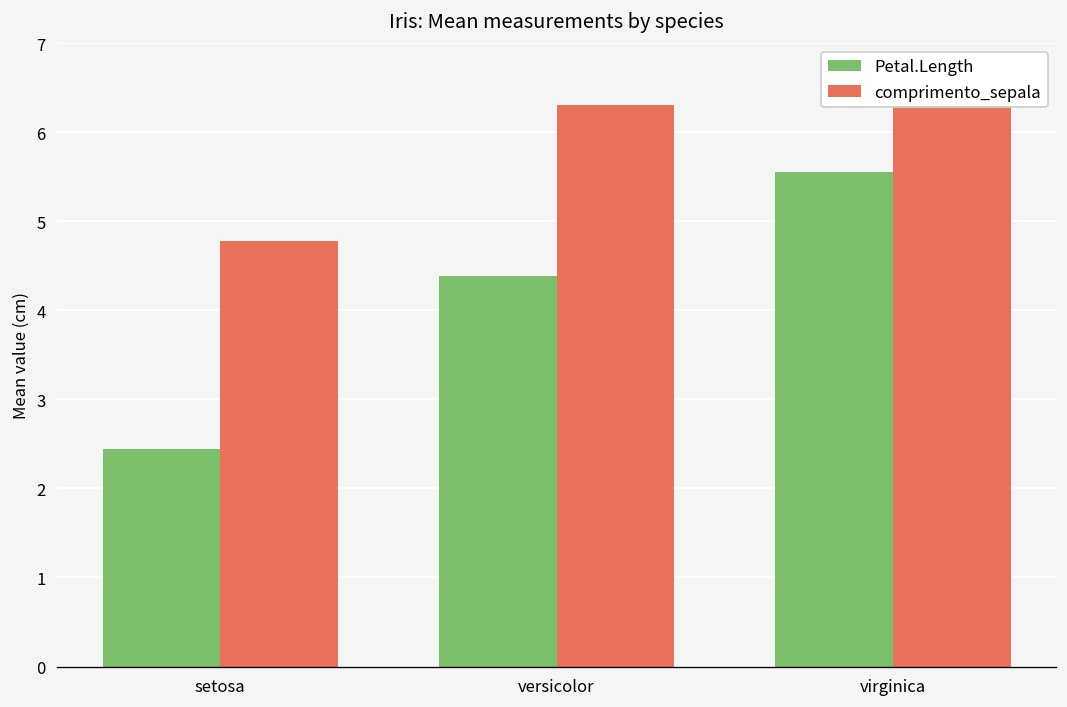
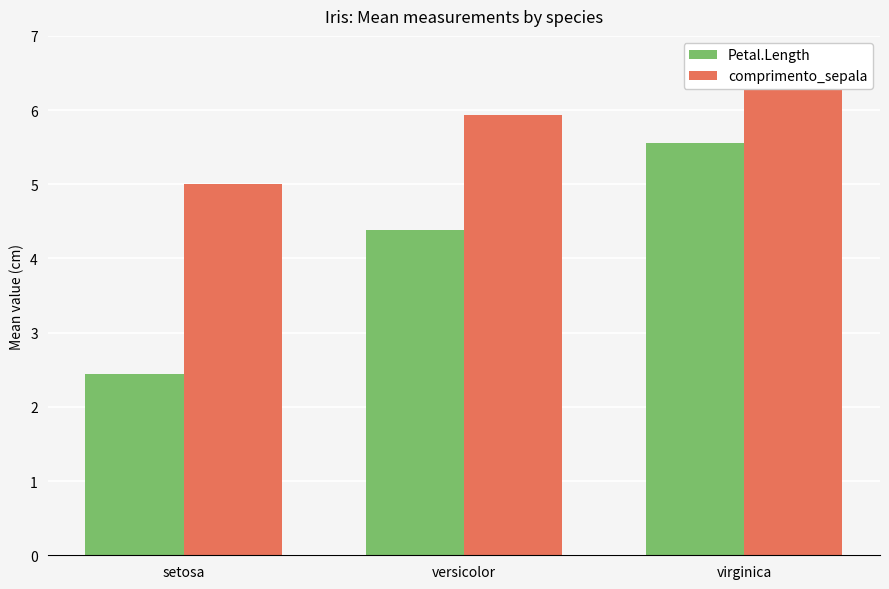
  {
    "Petal.Length": {
      "setosa": 2.4,
      "versicolor": 4.4,
      "virginica": 5.6
    },
    "comprimento_sepala": {
-     "setosa": 4.8,
-     "versicolor": 6.3
+     "setosa": 5.0,
+     "versicolor": 5.9
    }
  }
